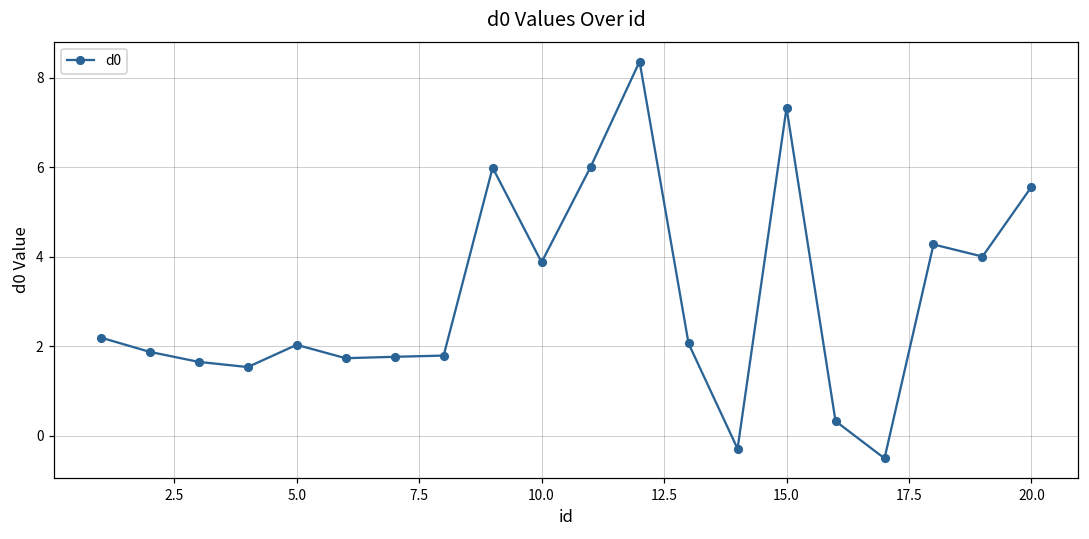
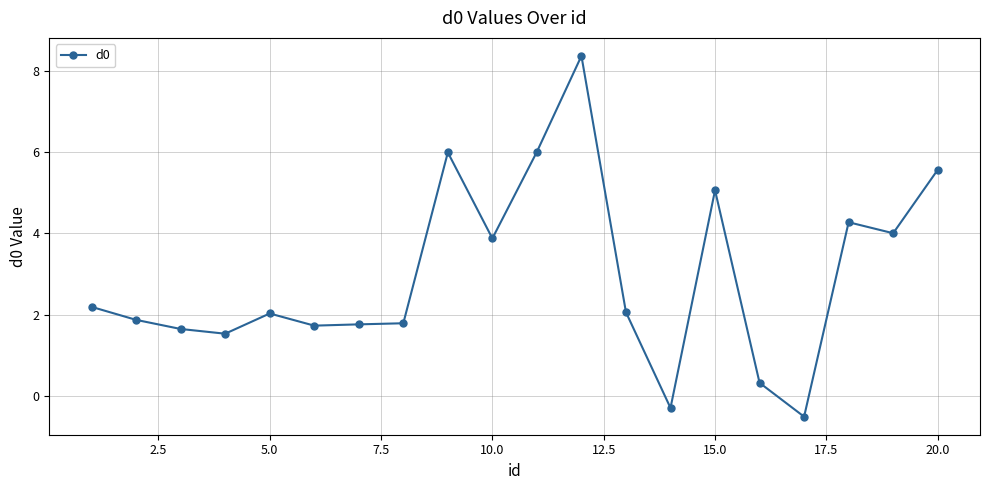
  {
    "5.0": 2.0,
    "10.0": 3.9,
-   "15.0": 7.3,
+   "15.0": 5.1,
    "20.0": 5.6
  }
